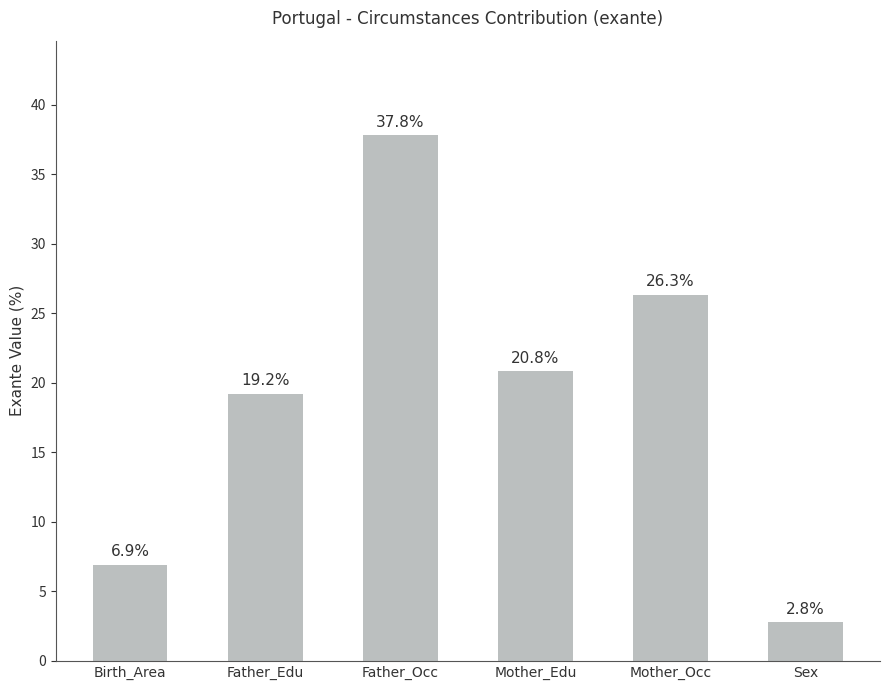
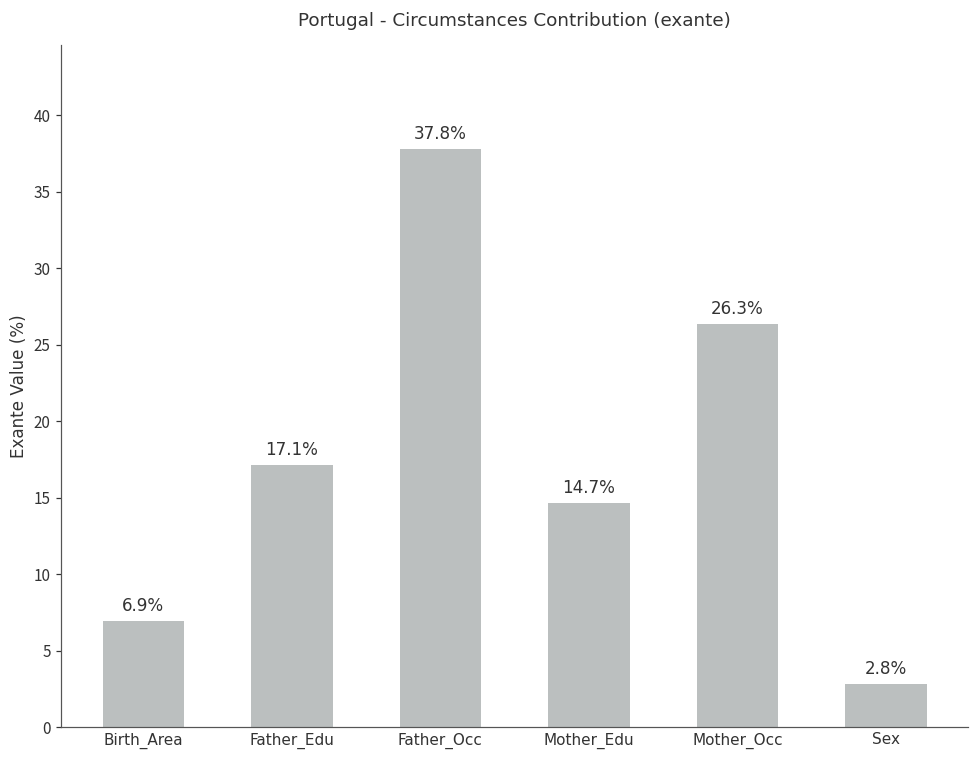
  {
    "Birth_Area": "6.9%",
-   "Father_Edu": "19.2%",
+   "Father_Edu": "17.1%",
    "Father_Occ": "37.8%",
-   "Mother_Edu": "20.8%",
+   "Mother_Edu": "14.7%",
    "Mother_Occ": "26.3%",
    "Sex": "2.8%"
  }
